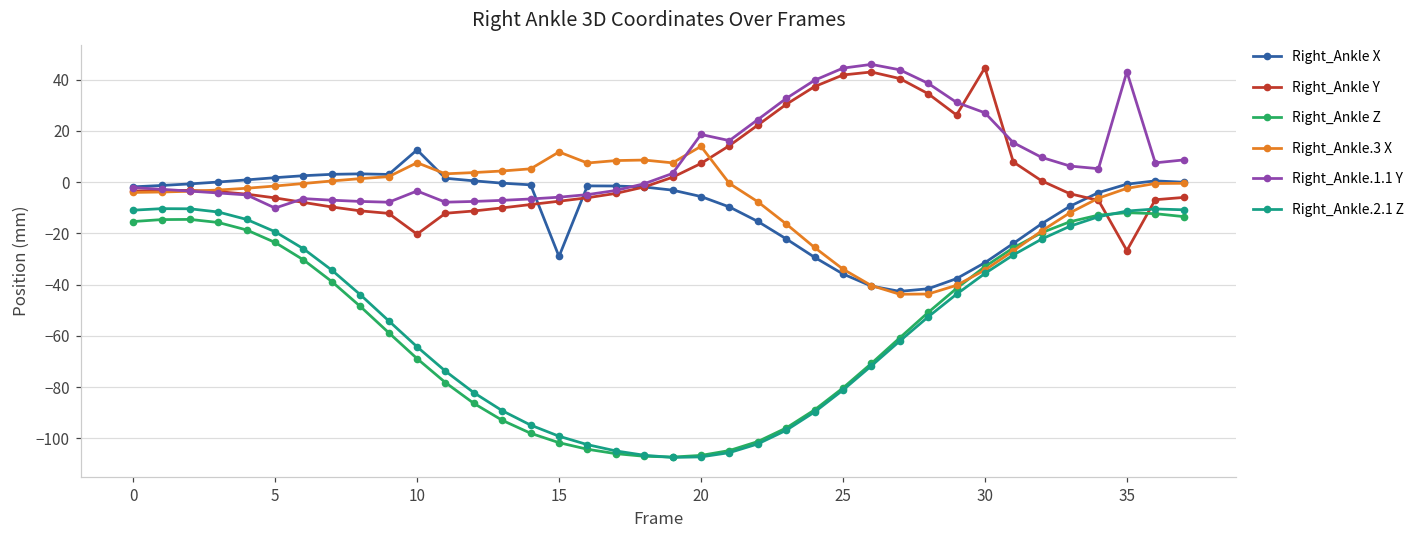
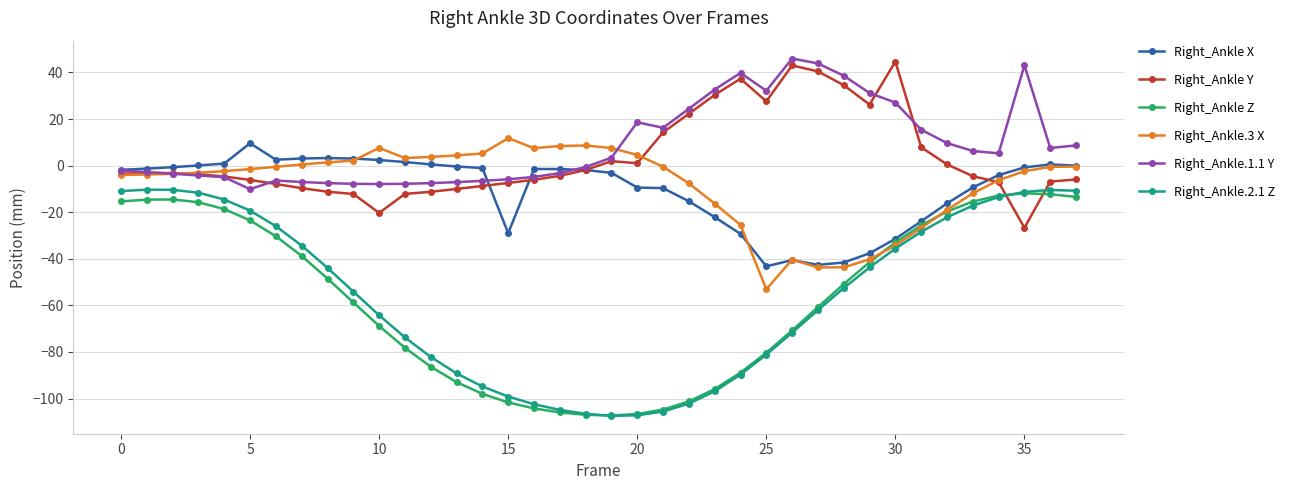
  {
    "Right_Ankle X": {
-     "5": 2,
-     "10": 13,
+     "5": 10,
+     "10": 2,
      "15": -29,
-     "20": -6,
-     "25": -36,
+     "20": -9,
+     "25": -43,
      "30": -31,
      "35": -1
    },
    "Right_Ankle Y": {
      "5": -6,
      "10": -20,
      "15": -7,
-     "20": 7,
-     "25": 42,
+     "20": 1,
+     "25": 28,
      "30": 45,
      "35": -27
    },
    "Right_Ankle.3 X": {
      "5": -2,
      "10": 8,
      "15": 12,
-     "20": 14,
-     "25": -34,
+     "20": 5,
+     "25": -53,
      "30": -34,
      "35": -2
    },
    "Right_Ankle.1.1 Y": {
      "5": -10,
-     "10": -3,
+     "10": -8,
      "15": -6,
      "20": 19,
-     "25": 44,
+     "25": 32,
      "30": 27,
      "35": 43
    }
  }
